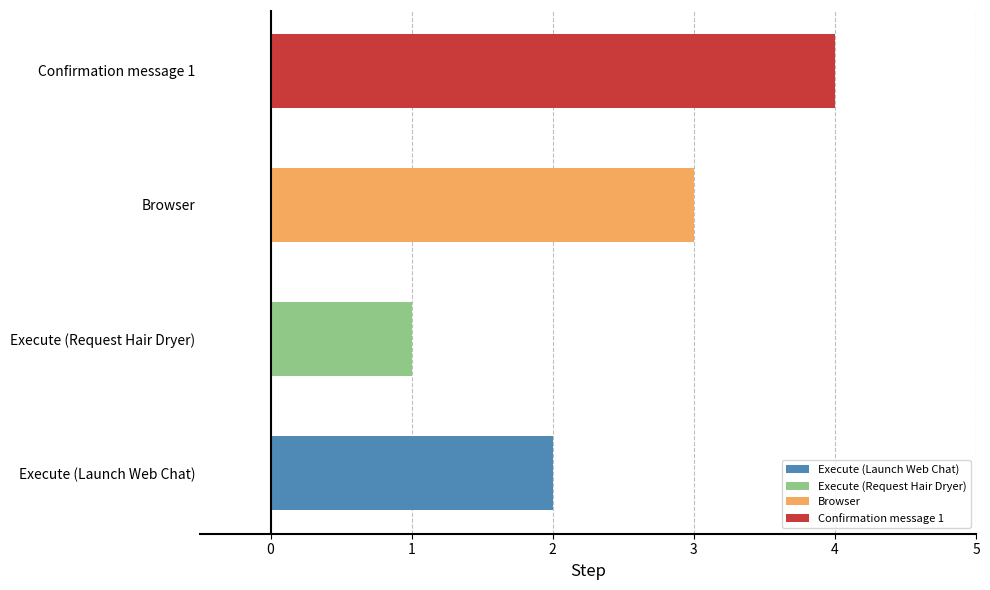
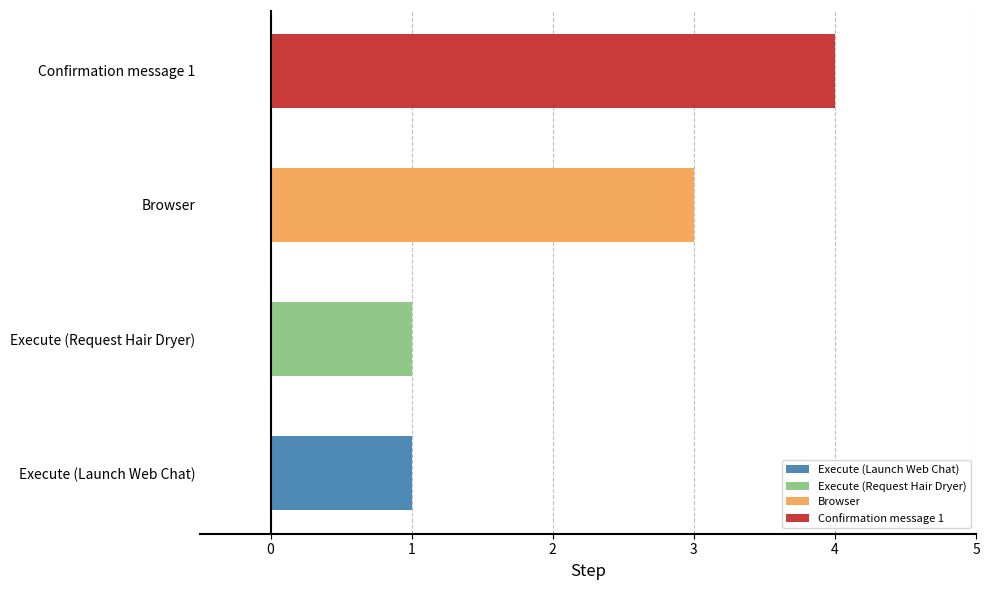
  {
    "Confirmation message 1": 4,
    "Browser": 3,
    "Execute (Request Hair Dryer)": 1,
-   "Execute (Launch Web Chat)": 2
+   "Execute (Launch Web Chat)": 1
  }
